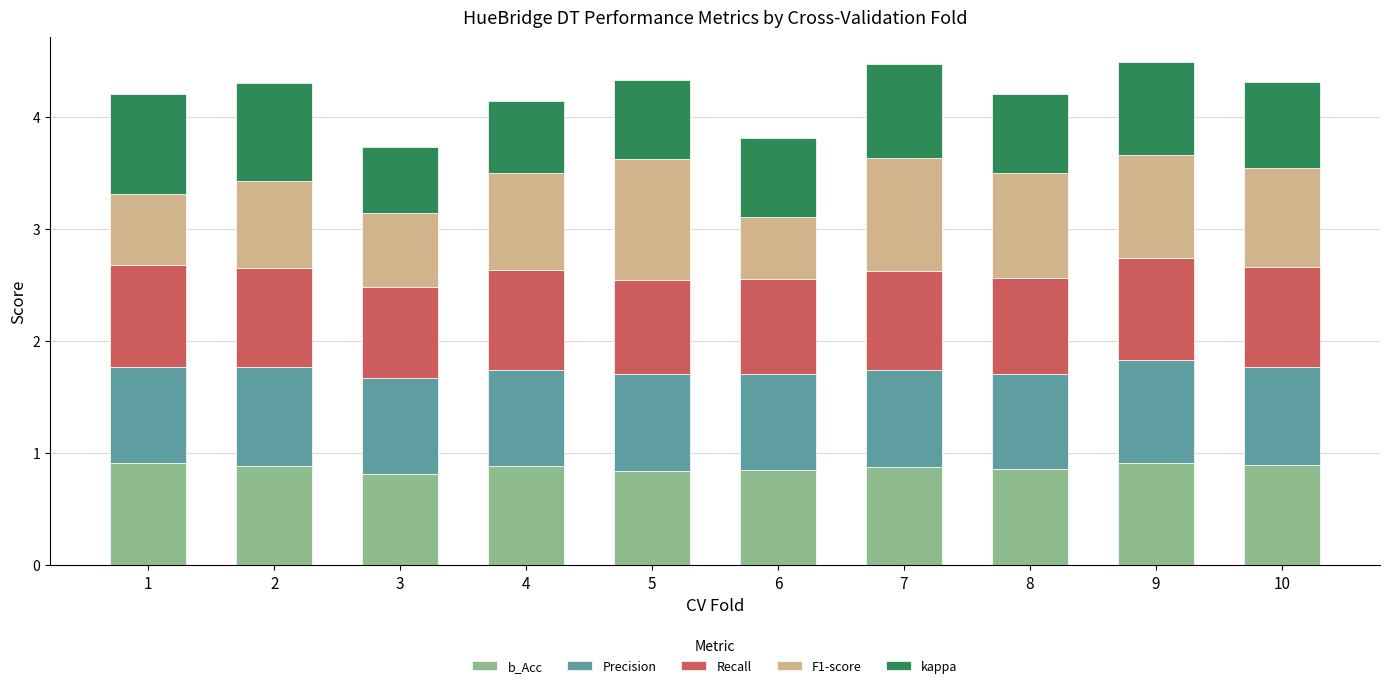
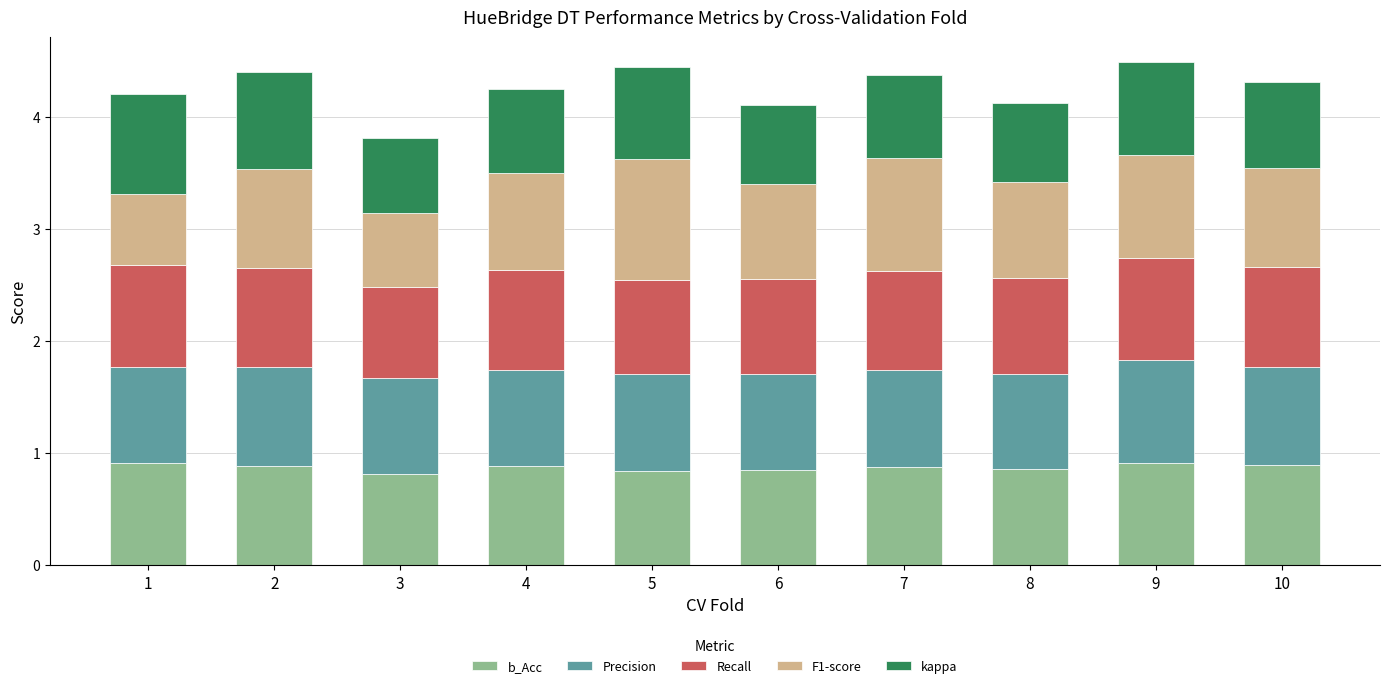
  {
    "Recall": {
      "1": 0.91,
      "2": 0.88,
      "3": 0.81,
      "4": 0.89,
      "5": 0.84,
      "6": 0.85,
      "7": 0.88,
      "8": 0.86,
      "9": 0.91,
      "10": 0.89
    },
    "F1-score": {
      "1": 0.64,
-     "2": 0.78,
+     "2": 0.88,
      "3": 0.66,
      "4": 0.87,
      "5": 1.07,
-     "6": 0.56,
+     "6": 0.85,
      "7": 1.01,
-     "8": 0.93,
+     "8": 0.85,
      "9": 0.92,
      "10": 0.88
    },
    "kappa": {
      "1": 0.89,
      "2": 0.87,
-     "3": 0.59,
-     "4": 0.64,
-     "5": 0.71,
+     "3": 0.66,
+     "4": 0.74,
+     "5": 0.82,
      "6": 0.70,
-     "7": 0.84,
+     "7": 0.74,
      "8": 0.71,
      "9": 0.83,
      "10": 0.77
    }
  }
